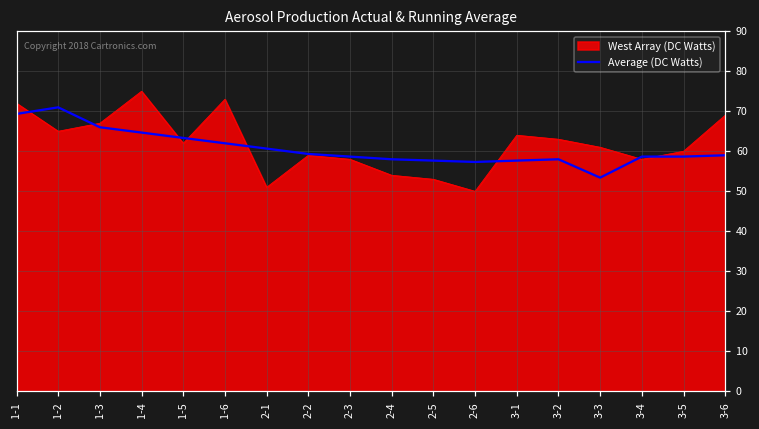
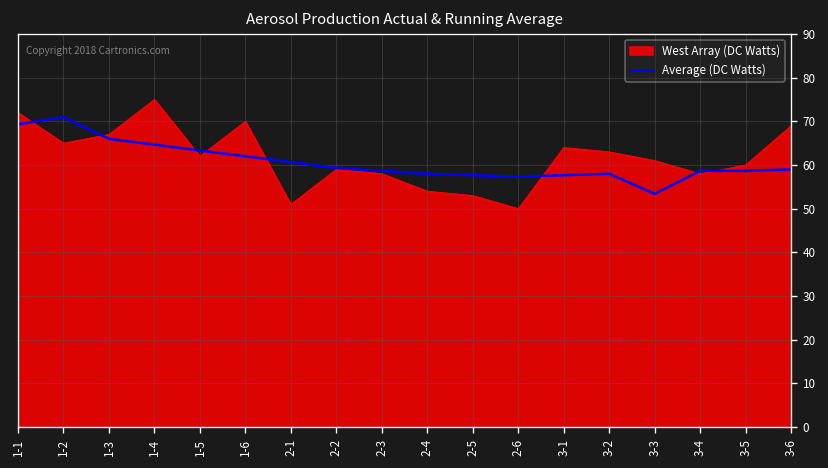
  {
    "West Array (DC Watts)": {
      "1-1": 72,
      "1-2": 65,
      "1-3": 67,
      "1-4": 75,
      "1-5": 62,
-     "1-6": 73,
+     "1-6": 70,
      "2-1": 51,
      "2-4": 54,
      "2-5": 53,
      "2-6": 50,
      "3-1": 64,
      "3-2": 63,
      "3-3": 61,
      "3-5": 60,
      "3-6": 69
    },
    "Average (DC Watts)": {
      "1-1": 69,
      "1-2": 71,
      "1-3": 66,
      "1-4": 65,
      "1-5": 63,
      "1-6": 62,
      "2-1": 61,
      "2-4": 58,
      "2-5": 58,
      "2-6": 57,
      "3-1": 58,
      "3-2": 58,
      "3-3": 53,
      "3-5": 59,
      "3-6": 59
    }
  }
